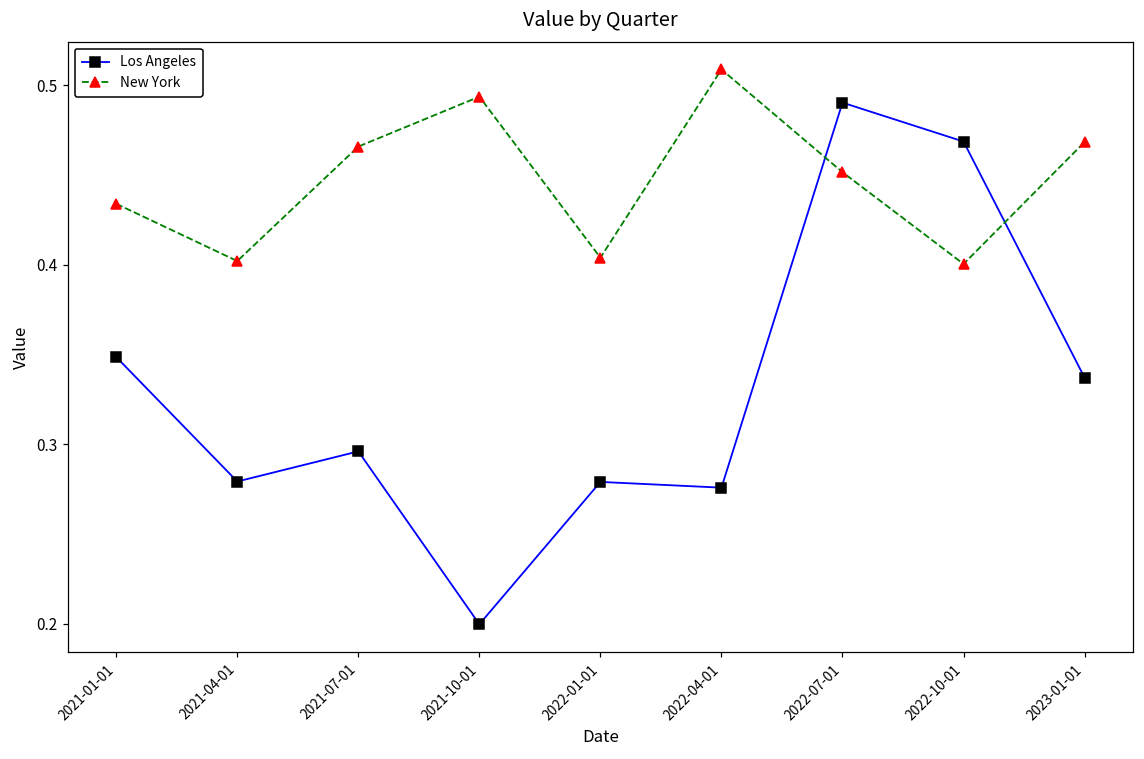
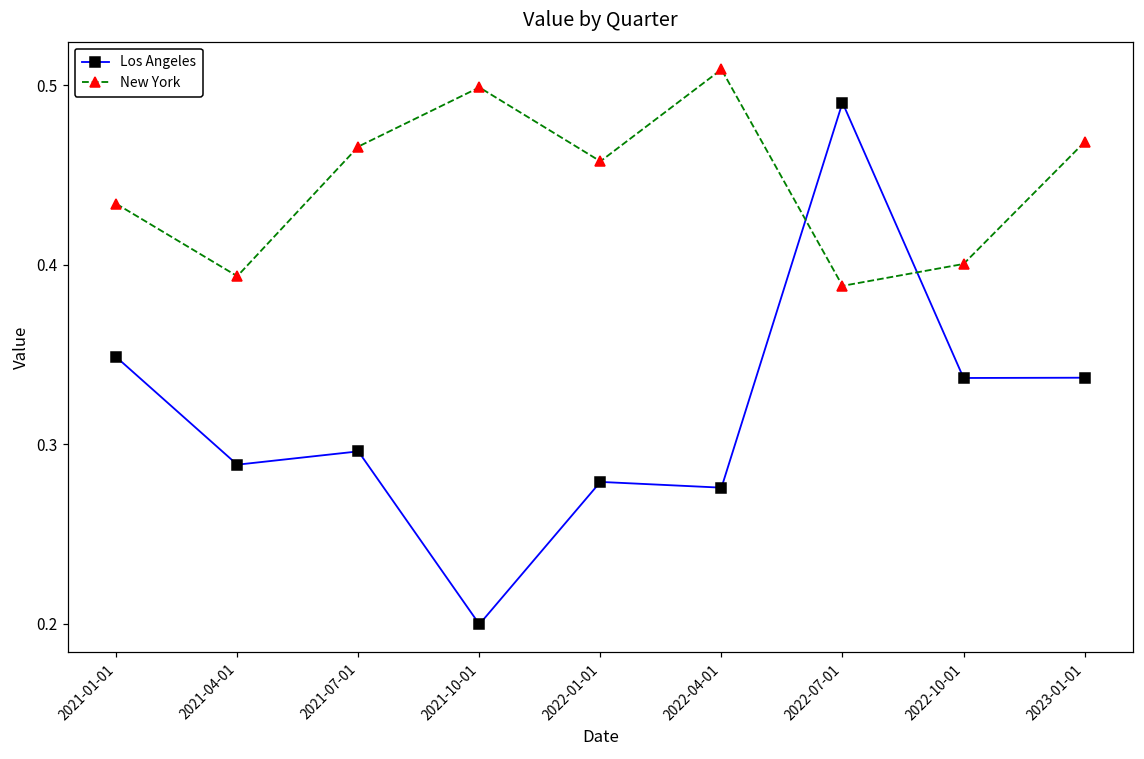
  {
    "Los Angeles": {
      "2021-01-01": 0.349,
-     "2021-04-01": 0.279,
+     "2021-04-01": 0.289,
      "2021-07-01": 0.296,
      "2021-10-01": 0.200,
      "2022-01-01": 0.279,
      "2022-04-01": 0.276,
      "2022-07-01": 0.490,
-     "2022-10-01": 0.469,
+     "2022-10-01": 0.337,
      "2023-01-01": 0.337
    },
    "New York": {
      "2021-01-01": 0.434,
-     "2021-04-01": 0.402,
+     "2021-04-01": 0.394,
      "2021-07-01": 0.466,
-     "2021-10-01": 0.494,
-     "2022-01-01": 0.404,
+     "2021-10-01": 0.499,
+     "2022-01-01": 0.458,
      "2022-04-01": 0.509,
-     "2022-07-01": 0.451,
+     "2022-07-01": 0.388,
      "2022-10-01": 0.400,
      "2023-01-01": 0.468
    }
  }
